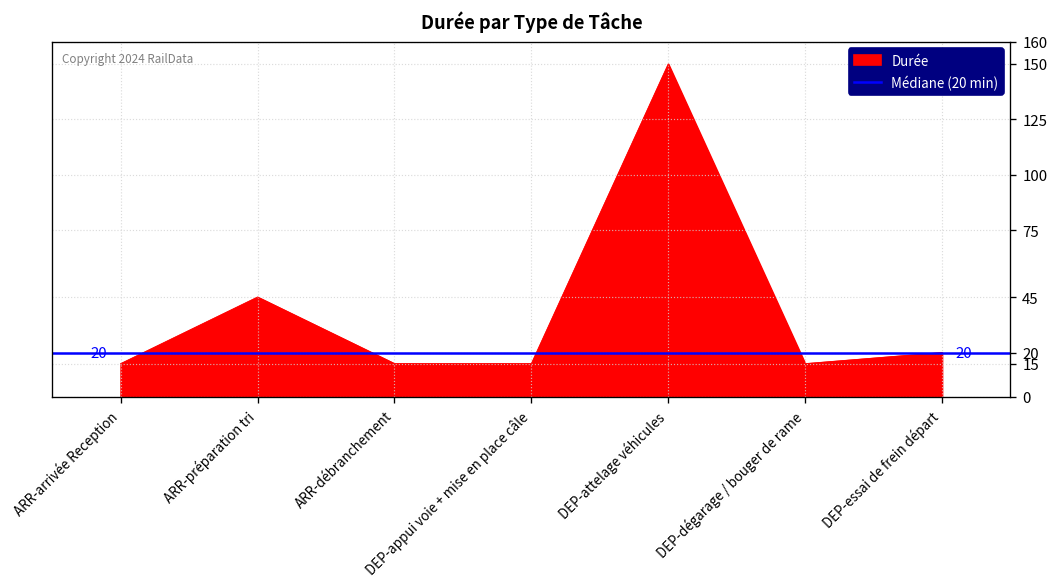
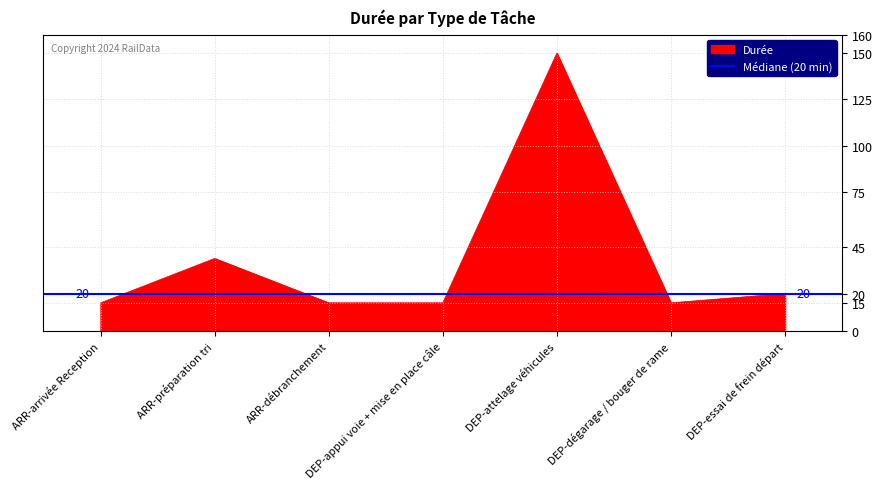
  {
-   "ARR-préparation tri": 45,
+   "ARR-préparation tri": 39,
    "ARR-débranchement": 15,
    "DEP-appui voie + mise en place câle": 15,
    "DEP-attelage véhicules": 150,
    "DEP-dégarage / bouger de rame": 15
  }
